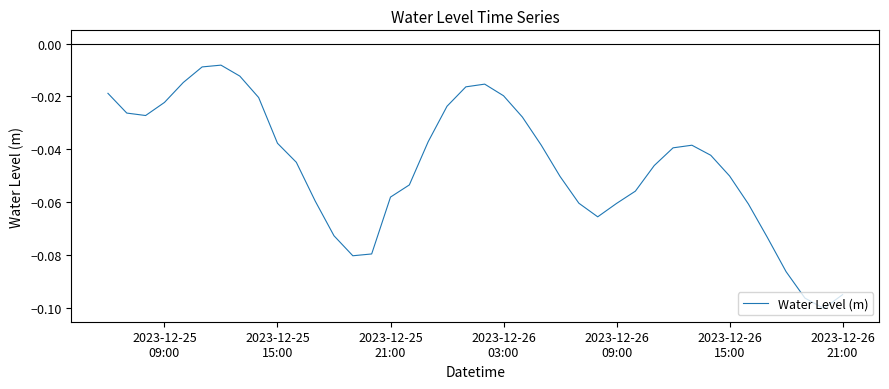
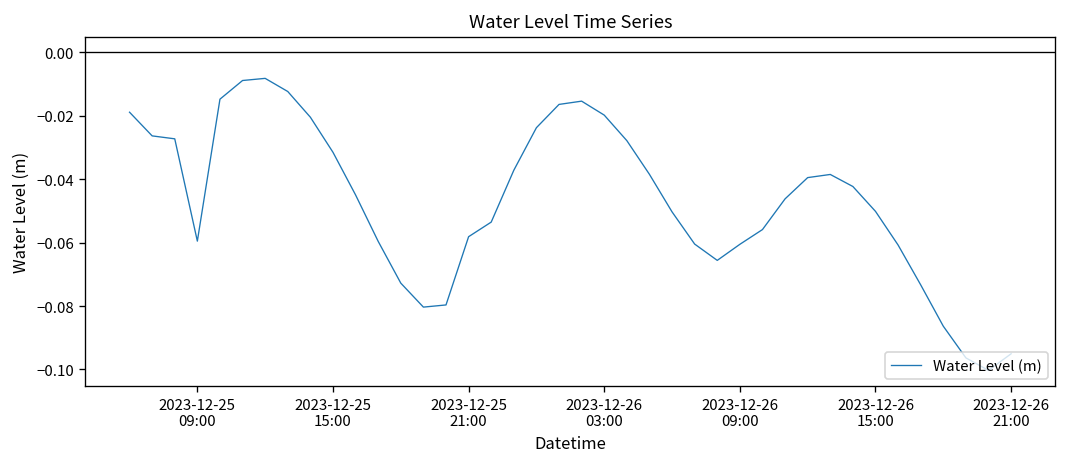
  {
-   "2023-12-25 09:00": -0.022,
-   "2023-12-25 15:00": -0.038,
+   "2023-12-25 09:00": -0.060,
+   "2023-12-25 15:00": -0.031,
    "2023-12-25 21:00": -0.058,
    "2023-12-26 03:00": -0.020,
    "2023-12-26 09:00": -0.061,
    "2023-12-26 15:00": -0.050
  }
